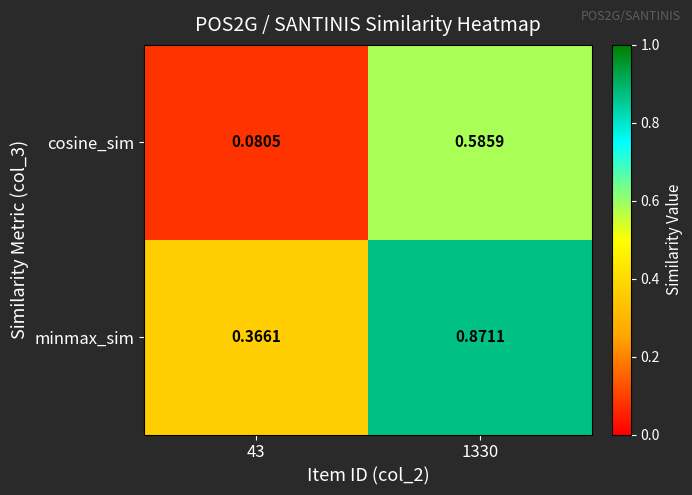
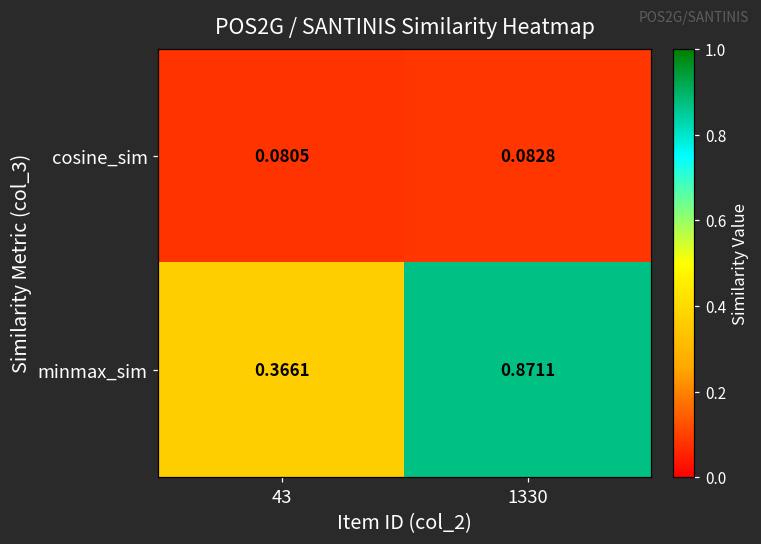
  {
    "cosine_sim": {
      "43": 0.0805,
-     "1330": 0.5859
+     "1330": 0.0828
    },
    "minmax_sim": {
      "43": 0.3661,
      "1330": 0.8711
    }
  }
